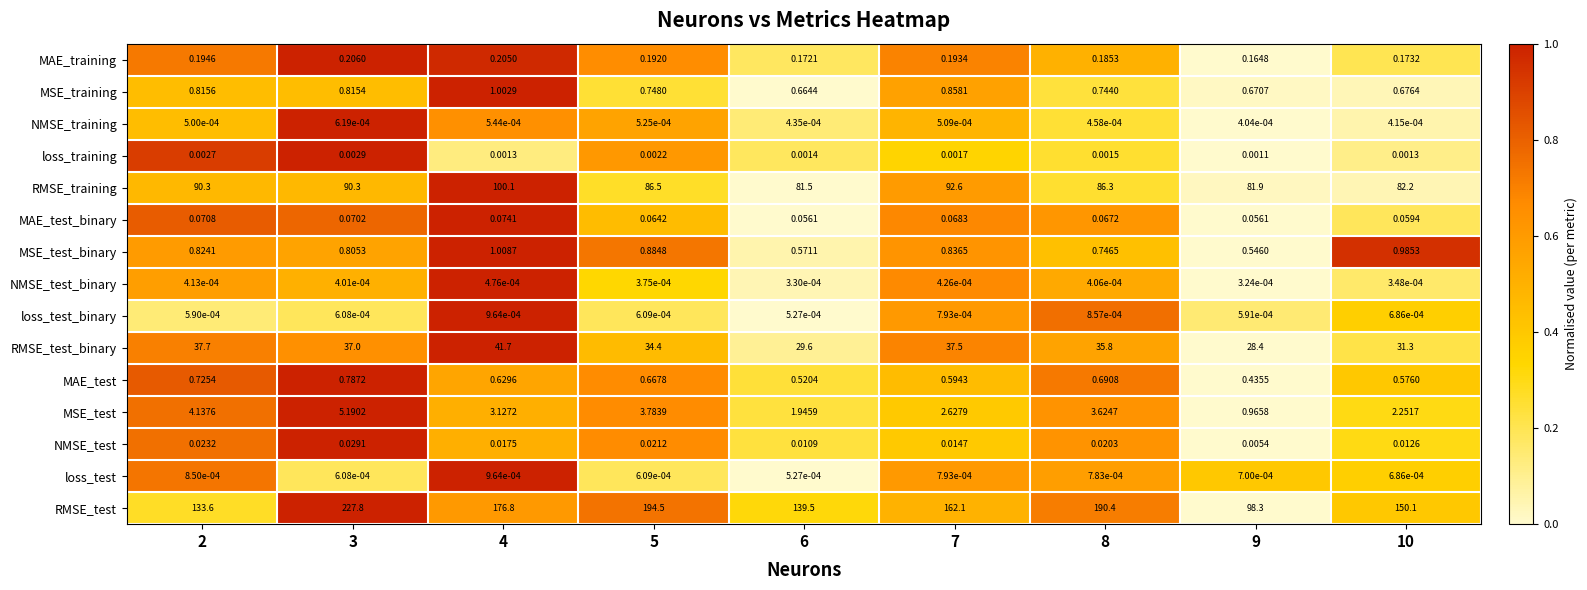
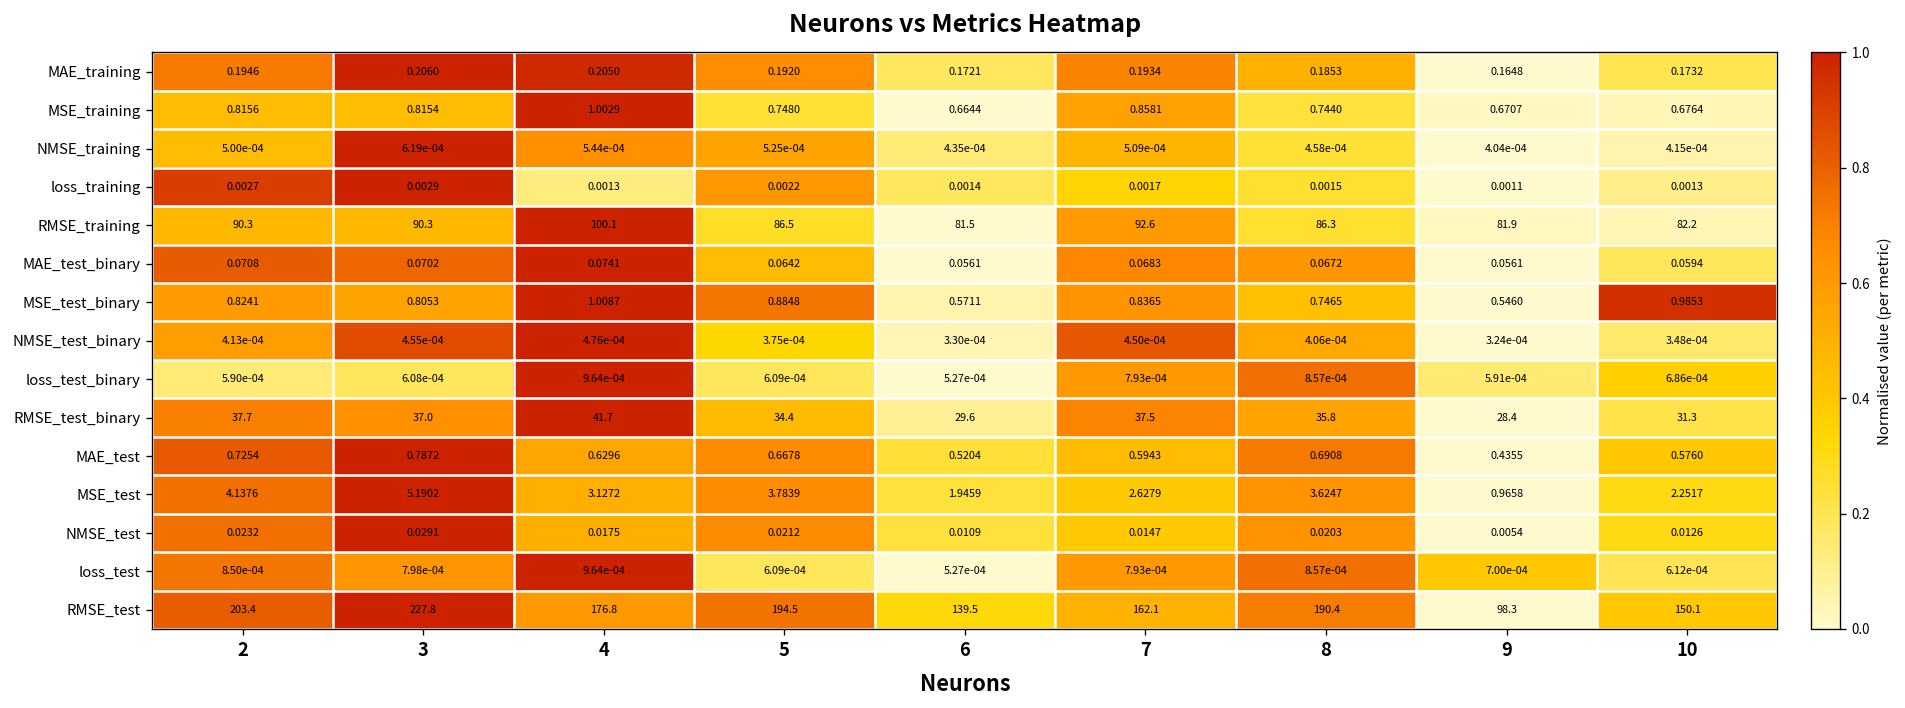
  {
    "MAE_training": {
      "2": "0.1946",
      "3": "0.2060",
      "4": "0.2050",
      "5": "0.1920",
      "6": "0.1721",
      "7": "0.1934",
      "8": "0.1853",
      "9": "0.1648",
      "10": "0.1732"
    },
    "MSE_training": {
      "2": "0.8156",
      "3": "0.8154",
      "4": "1.0029",
      "5": "0.7480",
      "6": "0.6644",
      "7": "0.8581",
      "8": "0.7440",
      "9": "0.6707",
      "10": "0.6764"
    },
    "NMSE_training": {
      "2": "5.00e-04",
      "3": "6.19e-04",
      "4": "5.44e-04",
      "5": "5.25e-04",
      "6": "4.35e-04",
      "7": "5.09e-04",
      "8": "4.58e-04",
      "9": "4.04e-04",
      "10": "4.15e-04"
    },
    "loss_training": {
      "2": "0.0027",
      "3": "0.0029",
      "4": "0.0013",
      "5": "0.0022",
      "6": "0.0014",
      "7": "0.0017",
      "8": "0.0015",
      "9": "0.0011",
      "10": "0.0013"
    },
    "RMSE_training": {
      "2": "90.3",
      "3": "90.3",
      "4": "100.1",
      "5": "86.5",
      "6": "81.5",
      "7": "92.6",
      "8": "86.3",
      "9": "81.9",
      "10": "82.2"
    },
    "MAE_test_binary": {
      "2": "0.0708",
      "3": "0.0702",
      "4": "0.0741",
      "5": "0.0642",
      "6": "0.0561",
      "7": "0.0683",
      "8": "0.0672",
      "9": "0.0561",
      "10": "0.0594"
    },
    "MSE_test_binary": {
      "2": "0.8241",
      "3": "0.8053",
      "4": "1.0087",
      "5": "0.8848",
      "6": "0.5711",
      "7": "0.8365",
      "8": "0.7465",
      "9": "0.5460",
      "10": "0.9853"
    },
    "NMSE_test_binary": {
      "2": "4.13e-04",
-     "3": "4.01e-04",
+     "3": "4.55e-04",
      "4": "4.76e-04",
      "5": "3.75e-04",
      "6": "3.30e-04",
-     "7": "4.26e-04",
+     "7": "4.50e-04",
      "8": "4.06e-04",
      "9": "3.24e-04",
      "10": "3.48e-04"
    },
    "loss_test_binary": {
      "2": "5.90e-04",
      "3": "6.08e-04",
      "4": "9.64e-04",
      "5": "6.09e-04",
      "6": "5.27e-04",
      "7": "7.93e-04",
      "8": "8.57e-04",
      "9": "5.91e-04",
      "10": "6.86e-04"
    },
    "RMSE_test_binary": {
      "2": "37.7",
      "3": "37.0",
      "4": "41.7",
      "5": "34.4",
      "6": "29.6",
      "7": "37.5",
      "8": "35.8",
      "9": "28.4",
      "10": "31.3"
    },
    "MAE_test": {
      "2": "0.7254",
      "3": "0.7872",
      "4": "0.6296",
      "5": "0.6678",
      "6": "0.5204",
      "7": "0.5943",
      "8": "0.6908",
      "9": "0.4355",
      "10": "0.5760"
    },
    "MSE_test": {
      "2": "4.1376",
      "3": "5.1902",
      "4": "3.1272",
      "5": "3.7839",
      "6": "1.9459",
      "7": "2.6279",
      "8": "3.6247",
      "9": "0.9658",
      "10": "2.2517"
    },
    "NMSE_test": {
      "2": "0.0232",
      "3": "0.0291",
      "4": "0.0175",
      "5": "0.0212",
      "6": "0.0109",
      "7": "0.0147",
      "8": "0.0203",
      "9": "0.0054",
      "10": "0.0126"
    },
    "loss_test": {
      "2": "8.50e-04",
-     "3": "6.08e-04",
+     "3": "7.98e-04",
      "4": "9.64e-04",
      "5": "6.09e-04",
      "6": "5.27e-04",
      "7": "7.93e-04",
-     "8": "7.83e-04",
+     "8": "8.57e-04",
      "9": "7.00e-04",
-     "10": "6.86e-04"
+     "10": "6.12e-04"
    },
    "RMSE_test": {
-     "2": "133.6",
+     "2": "203.4",
      "3": "227.8",
      "4": "176.8",
      "5": "194.5",
      "6": "139.5",
      "7": "162.1",
      "8": "190.4",
      "9": "98.3",
      "10": "150.1"
    }
  }
